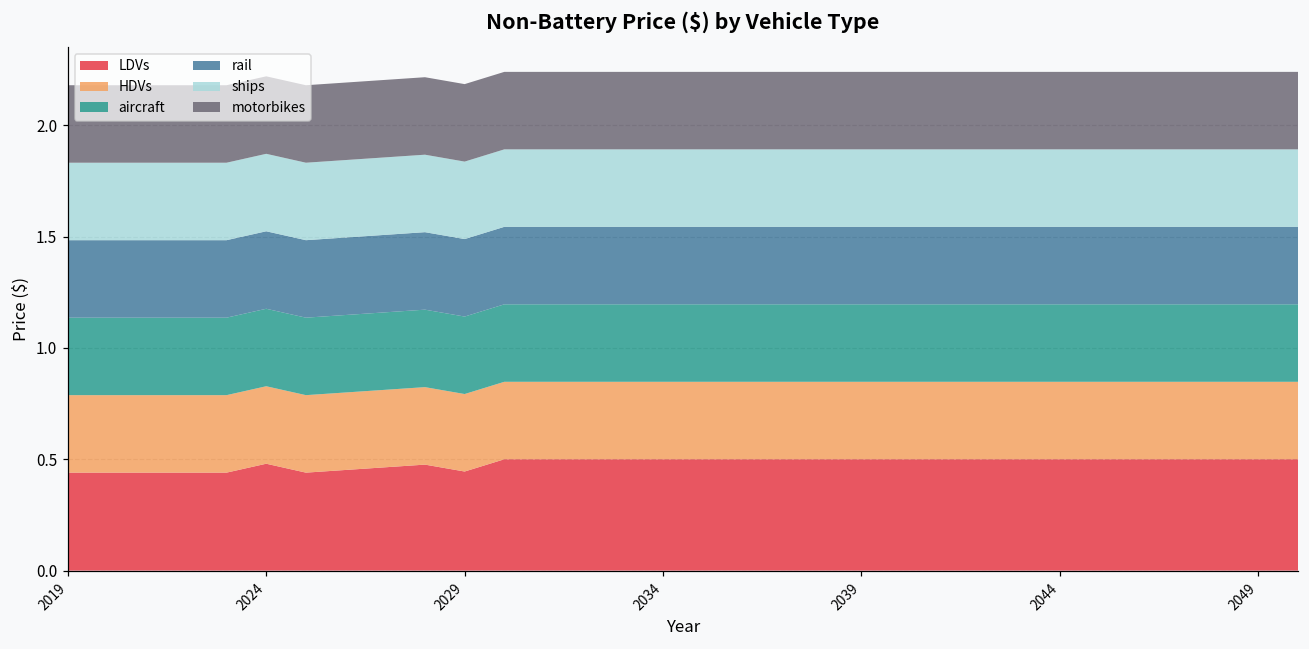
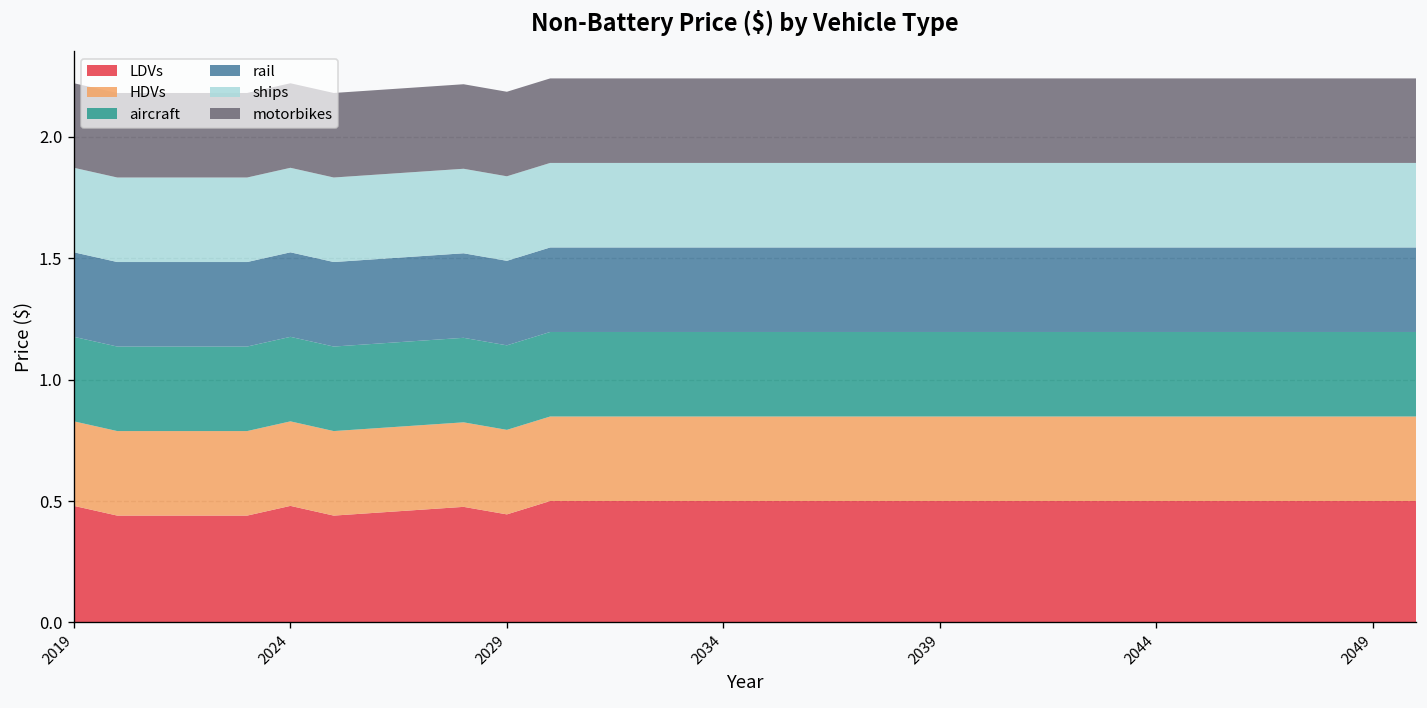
  {
    "LDVs": {
-     "2019": 0.44,
+     "2019": 0.48,
      "2024": 0.48,
      "2029": 0.45,
      "2034": 0.50,
      "2039": 0.50,
      "2044": 0.50,
      "2049": 0.50
    },
    "HDVs": {
      "2019": 0.35,
      "2024": 0.35,
      "2029": 0.35,
      "2034": 0.35,
      "2039": 0.35,
      "2044": 0.35,
      "2049": 0.35
    },
    "ships": {
      "2019": 0.35,
      "2024": 0.35,
      "2029": 0.35,
      "2034": 0.35,
      "2039": 0.35,
      "2044": 0.35,
      "2049": 0.35
    }
  }
